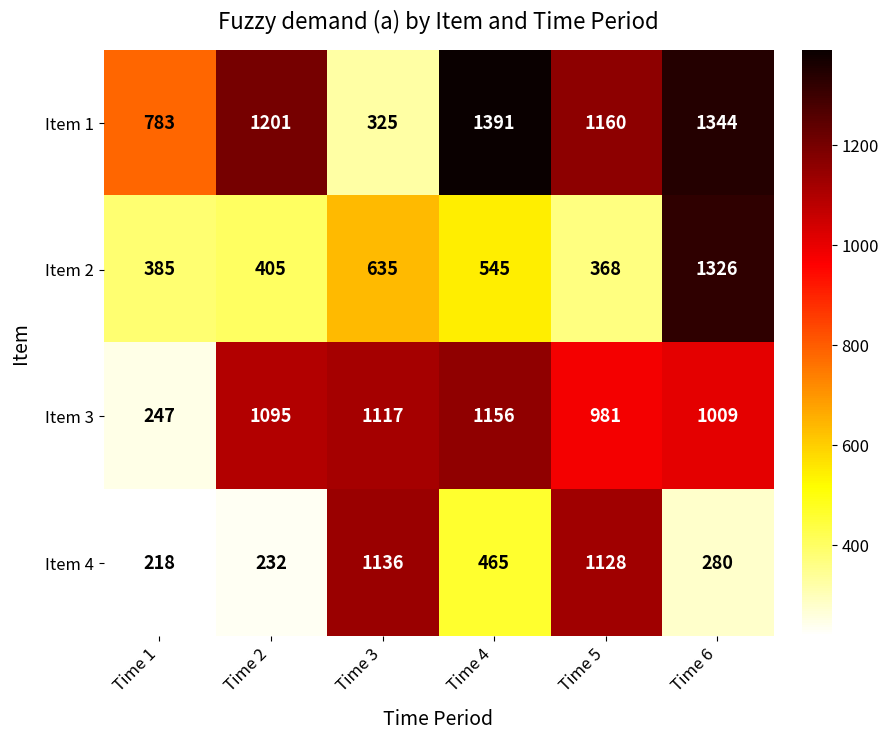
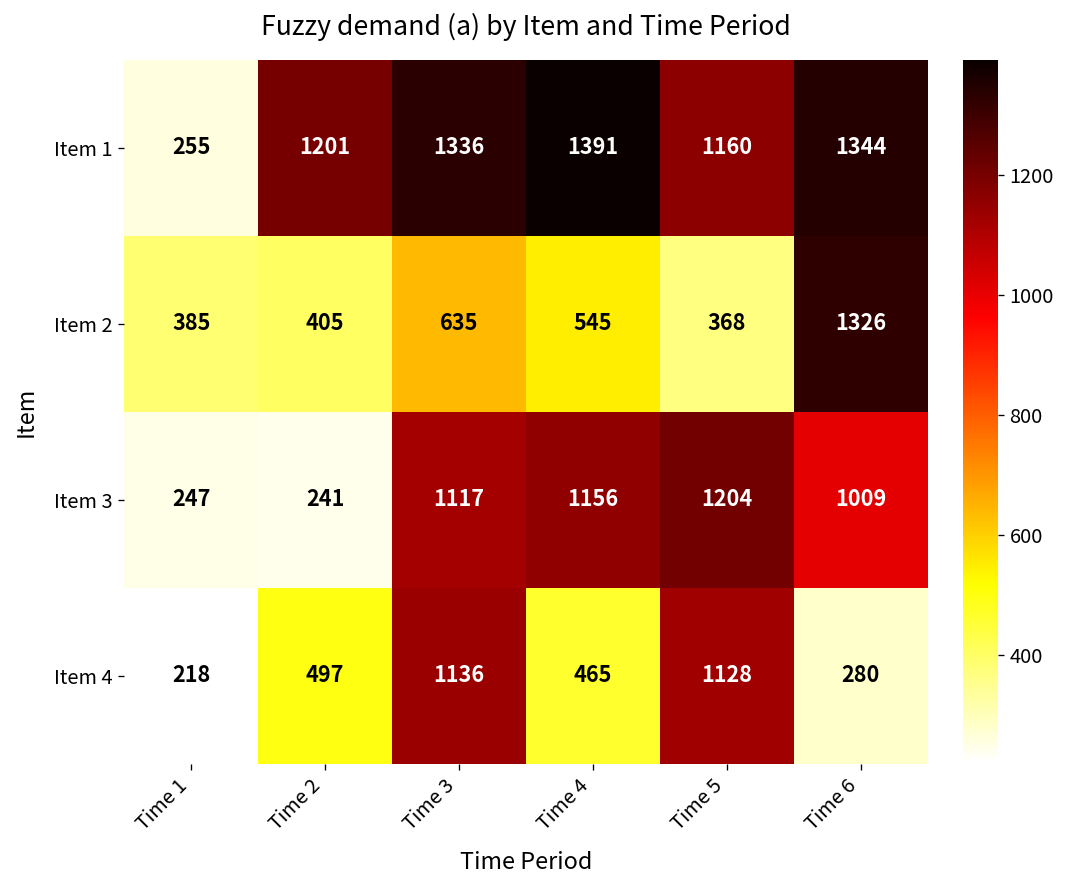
  {
    "Item 1": {
-     "Time 1": 783,
+     "Time 1": 255,
      "Time 2": 1201,
-     "Time 3": 325,
+     "Time 3": 1336,
      "Time 4": 1391,
      "Time 5": 1160,
      "Time 6": 1344
    },
    "Item 2": {
      "Time 1": 385,
      "Time 2": 405,
      "Time 3": 635,
      "Time 4": 545,
      "Time 5": 368,
      "Time 6": 1326
    },
    "Item 3": {
      "Time 1": 247,
-     "Time 2": 1095,
+     "Time 2": 241,
      "Time 3": 1117,
      "Time 4": 1156,
-     "Time 5": 981,
+     "Time 5": 1204,
      "Time 6": 1009
    },
    "Item 4": {
      "Time 1": 218,
-     "Time 2": 232,
+     "Time 2": 497,
      "Time 3": 1136,
      "Time 4": 465,
      "Time 5": 1128,
      "Time 6": 280
    }
  }
